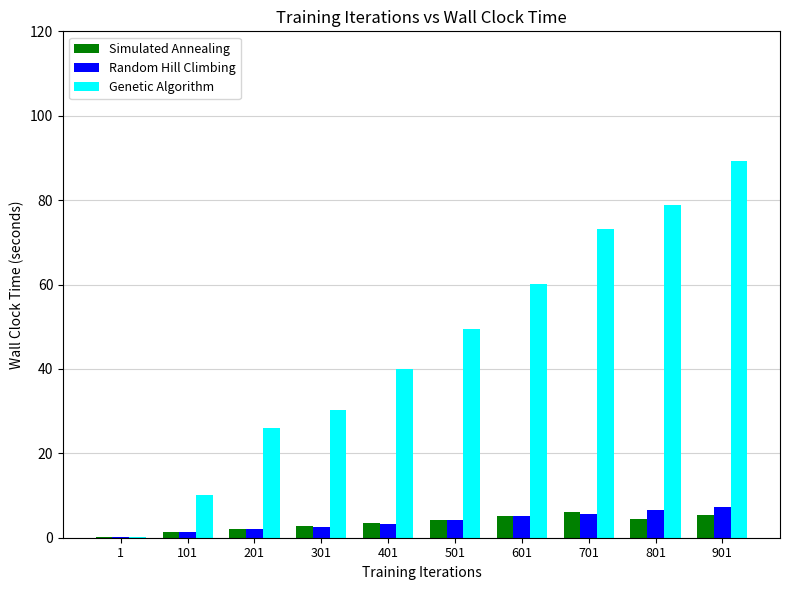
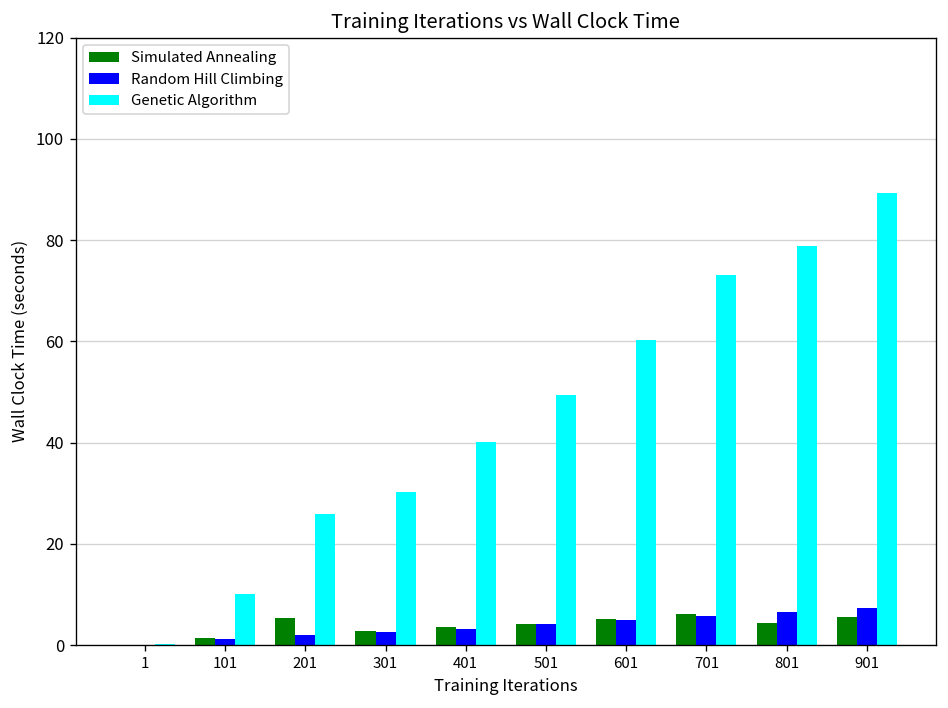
  {
    "Simulated Annealing": {
      "101": 1,
-     "201": 2,
+     "201": 5,
      "301": 3,
      "401": 4,
      "501": 4,
      "601": 5,
      "701": 6,
      "801": 4,
      "901": 5
    },
    "Random Hill Climbing": {
      "101": 1,
      "201": 2,
      "301": 3,
      "401": 3,
      "501": 4,
      "601": 5,
      "701": 6,
      "801": 7,
      "901": 7
    },
    "Genetic Algorithm": {
      "101": 10,
      "201": 26,
      "301": 30,
      "401": 40,
      "501": 49,
      "601": 60,
      "701": 73,
      "801": 79,
      "901": 89
    }
  }
